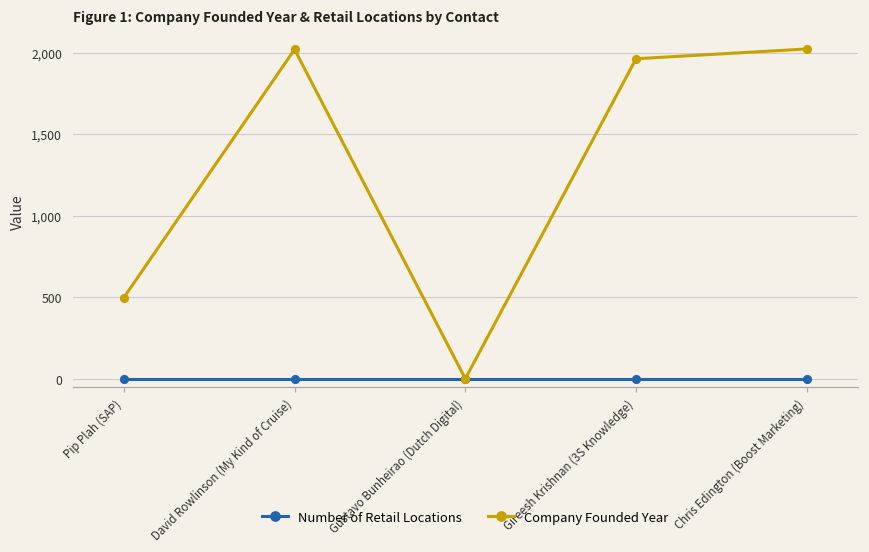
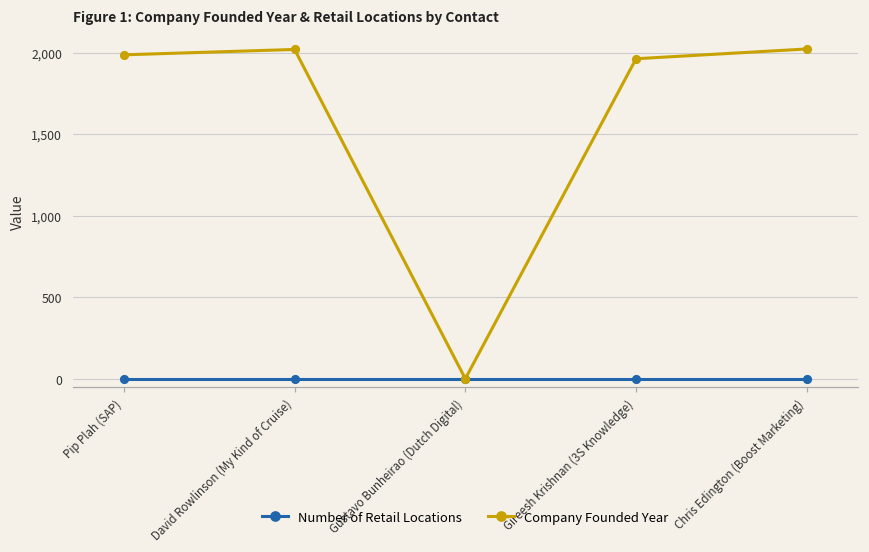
  {
    "Number of Retail Locations": {
      "Pip Plah (SAP)": "0",
      "David Rowlinson (My Kind of Cruise)": "0",
      "Gireesh Krishnan (3S Knowledge)": "0",
      "Chris Edington (Boost Marketing)": "0"
    },
    "Company Founded Year": {
-     "Pip Plah (SAP)": "500",
+     "Pip Plah (SAP)": "1,990",
      "David Rowlinson (My Kind of Cruise)": "2,020",
      "Gireesh Krishnan (3S Knowledge)": "1,960",
      "Chris Edington (Boost Marketing)": "2,020"
    }
  }
